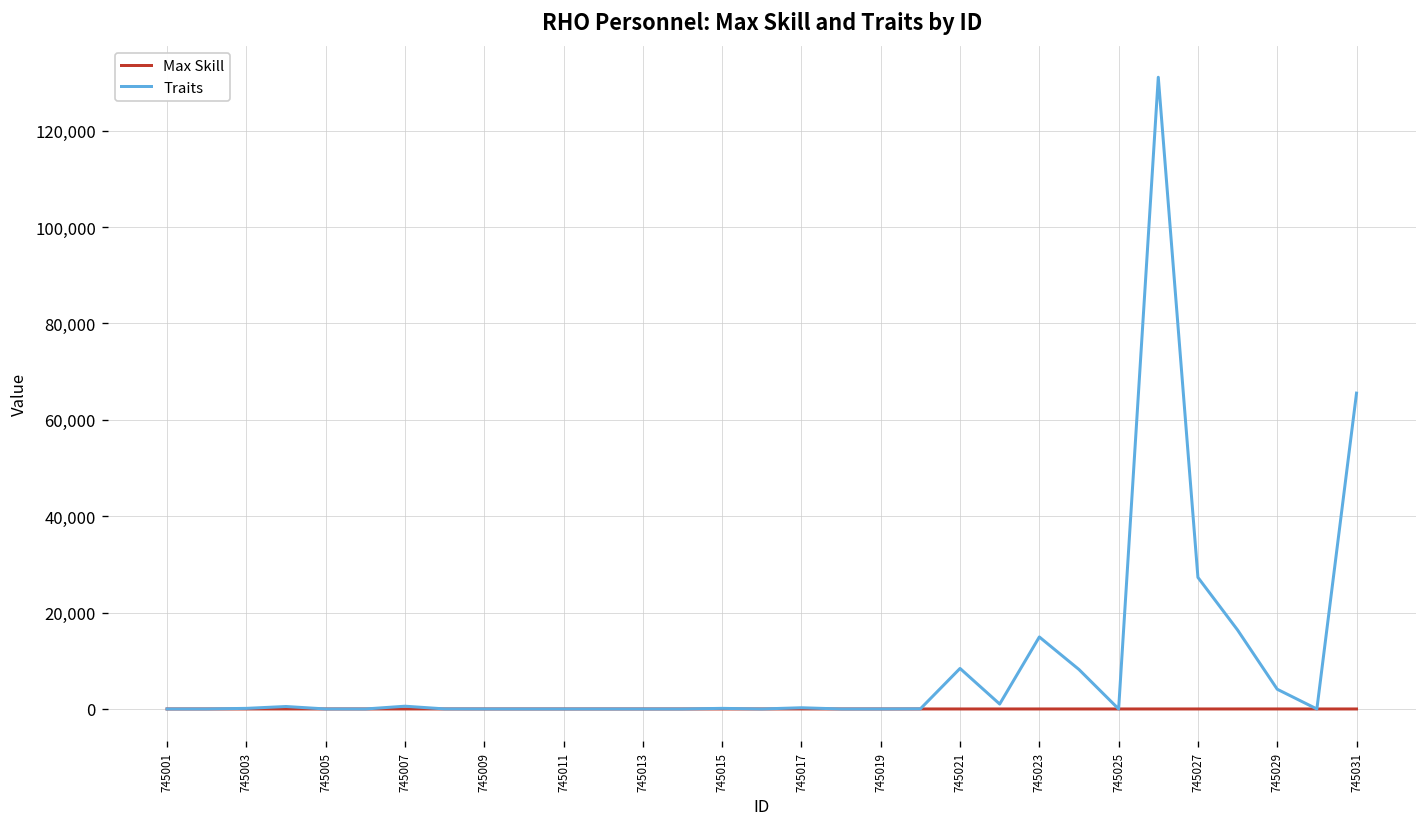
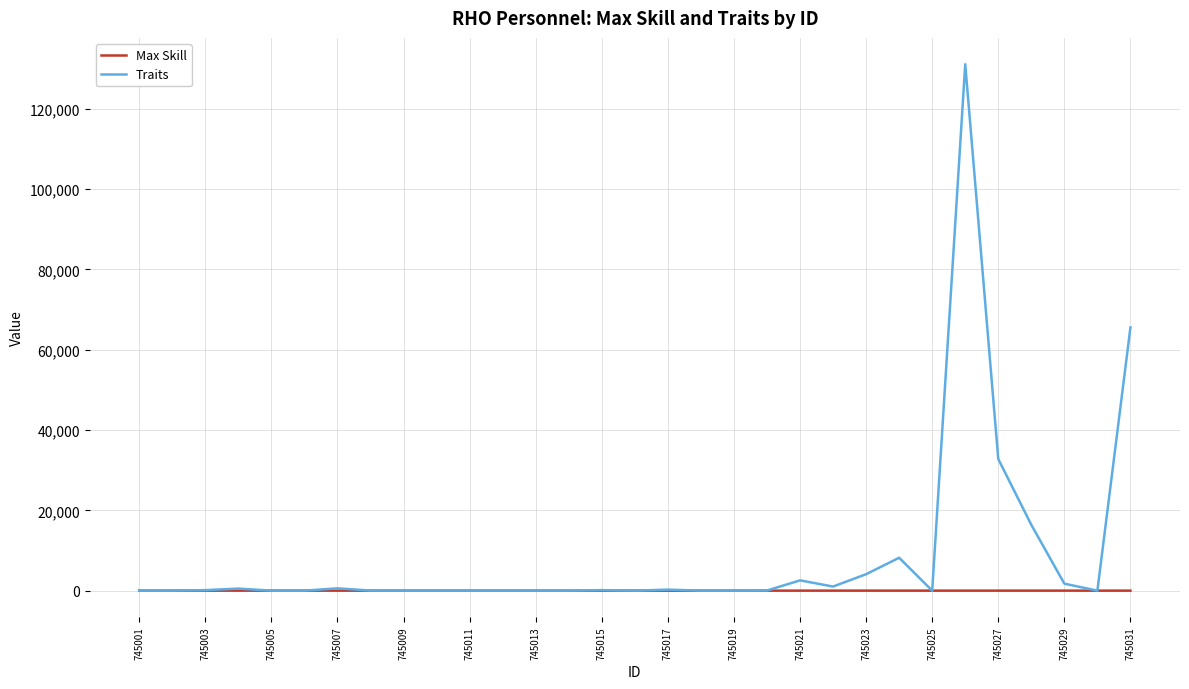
  {
    "Max Skill": {
      "745021": "0",
      "745023": "0",
      "745027": "0",
      "745029": "0",
      "745031": "0"
    },
    "Traits": {
-     "745021": "8,000",
-     "745023": "15,000",
-     "745027": "27,000",
-     "745029": "4,000",
+     "745021": "3,000",
+     "745023": "4,000",
+     "745027": "33,000",
+     "745029": "2,000",
      "745031": "66,000"
    }
  }
